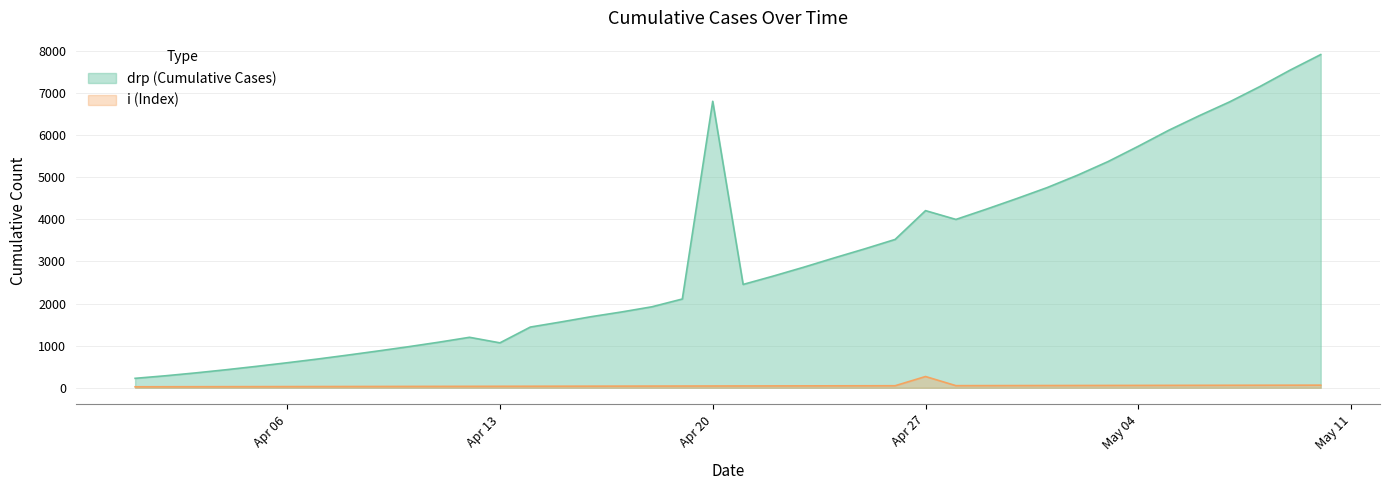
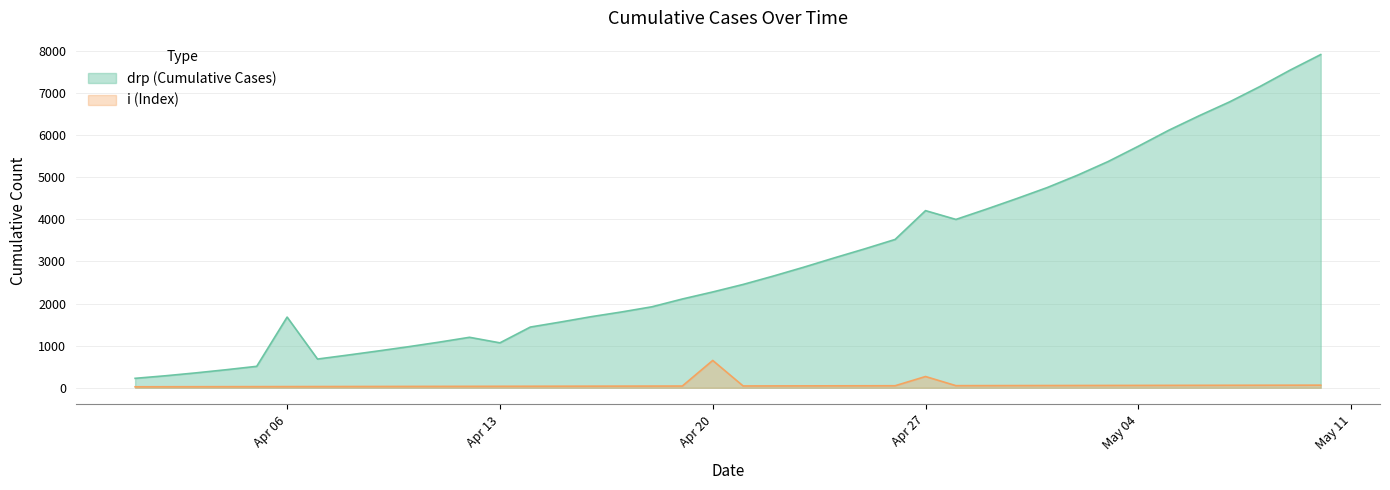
  {
    "drp (Cumulative Cases)": {
-     "Apr 06": 600,
+     "Apr 06": 1700,
      "Apr 13": 1100,
-     "Apr 20": 6800,
+     "Apr 20": 2300,
      "Apr 27": 4200,
      "May 04": 5700
    },
    "i (Index)": {
      "Apr 06": 0,
      "Apr 13": 0,
-     "Apr 20": 0,
+     "Apr 20": 600,
      "Apr 27": 300,
      "May 04": 100
    }
  }
